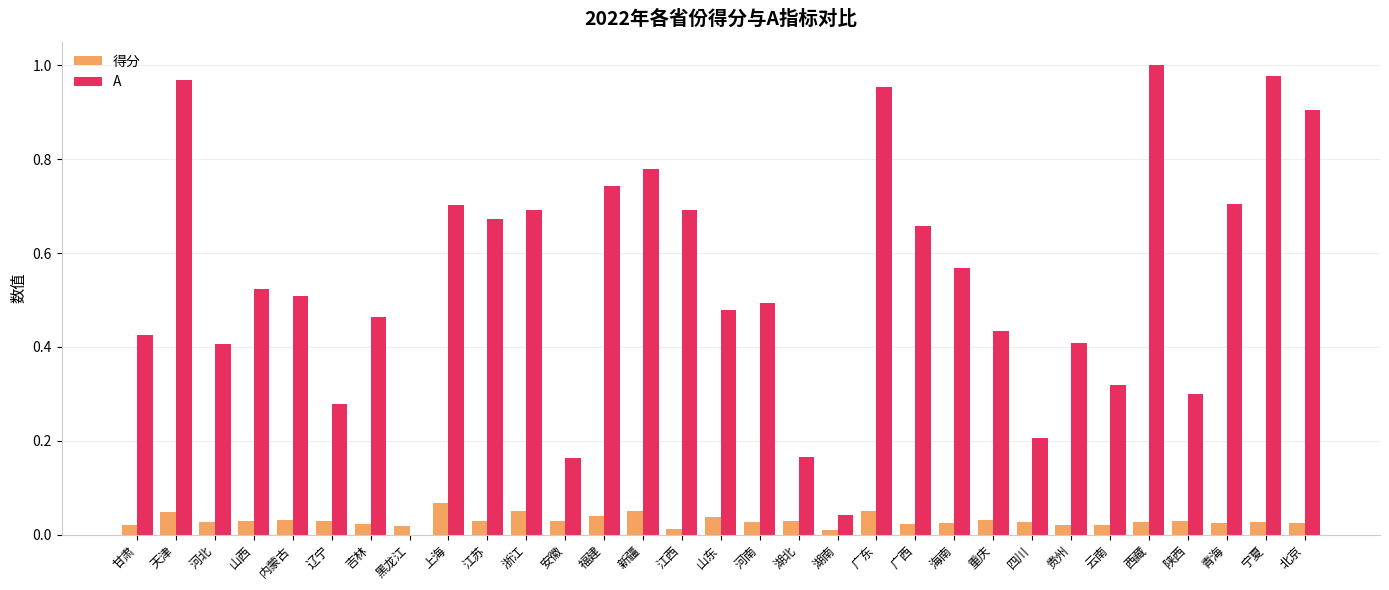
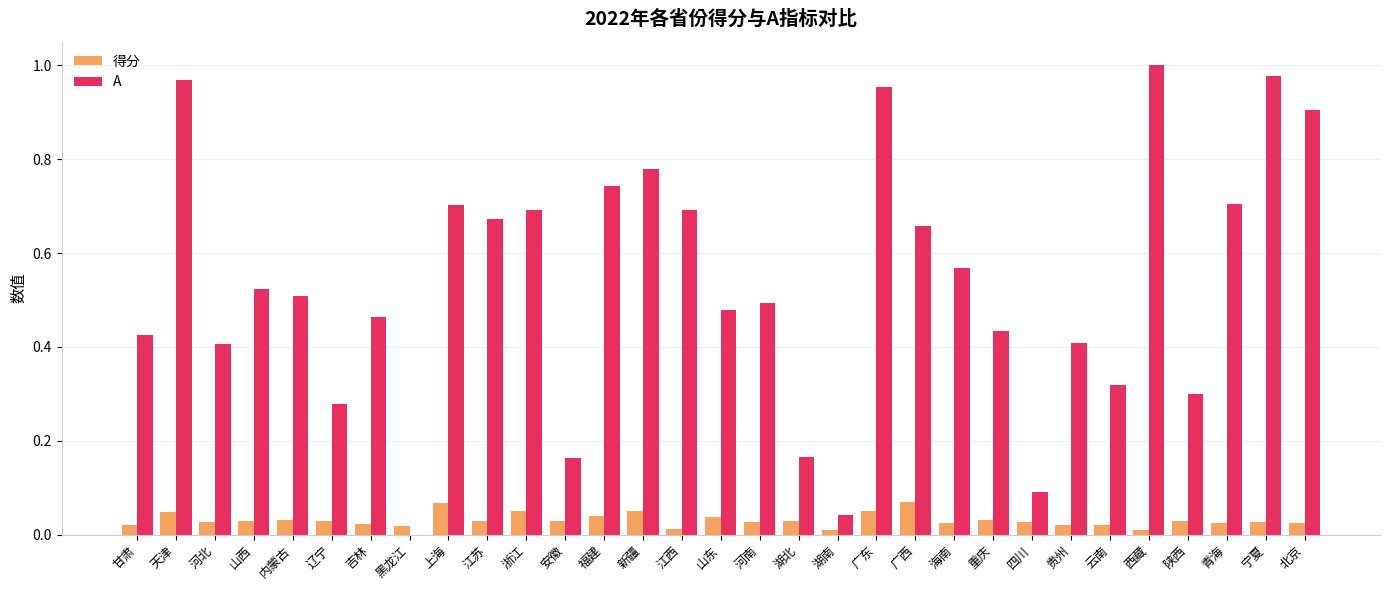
  {
    "得分": {
      "甘肃": 0.02,
      "天津": 0.05,
      "河北": 0.03,
      "山西": 0.03,
      "内蒙古": 0.03,
      "辽宁": 0.03,
      "吉林": 0.02,
      "黑龙江": 0.02,
      "上海": 0.07,
      "江苏": 0.03,
      "浙江": 0.05,
      "安徽": 0.03,
      "福建": 0.04,
      "新疆": 0.05,
      "江西": 0.01,
      "山东": 0.04,
      "河南": 0.03,
      "湖北": 0.03,
      "湖南": 0.01,
      "广东": 0.05,
-     "广西": 0.02,
+     "广西": 0.07,
      "海南": 0.03,
      "重庆": 0.03,
      "四川": 0.03,
      "贵州": 0.02,
      "云南": 0.02,
-     "西藏": 0.03,
+     "西藏": 0.01,
      "陕西": 0.03,
      "青海": 0.02,
      "宁夏": 0.03,
      "北京": 0.02
    },
    "A": {
      "甘肃": 0.43,
      "天津": 0.97,
      "河北": 0.41,
      "山西": 0.52,
      "内蒙古": 0.51,
      "辽宁": 0.28,
      "吉林": 0.46,
      "黑龙江": 0.00,
      "上海": 0.70,
      "江苏": 0.67,
      "浙江": 0.69,
      "安徽": 0.16,
      "福建": 0.74,
      "新疆": 0.78,
      "江西": 0.69,
      "山东": 0.48,
      "河南": 0.49,
      "湖北": 0.16,
      "湖南": 0.04,
      "广东": 0.95,
      "广西": 0.66,
      "海南": 0.57,
      "重庆": 0.43,
-     "四川": 0.21,
+     "四川": 0.09,
      "贵州": 0.41,
      "云南": 0.32,
      "西藏": 1.00,
      "陕西": 0.30,
      "青海": 0.71,
      "宁夏": 0.98,
      "北京": 0.90
    }
  }
